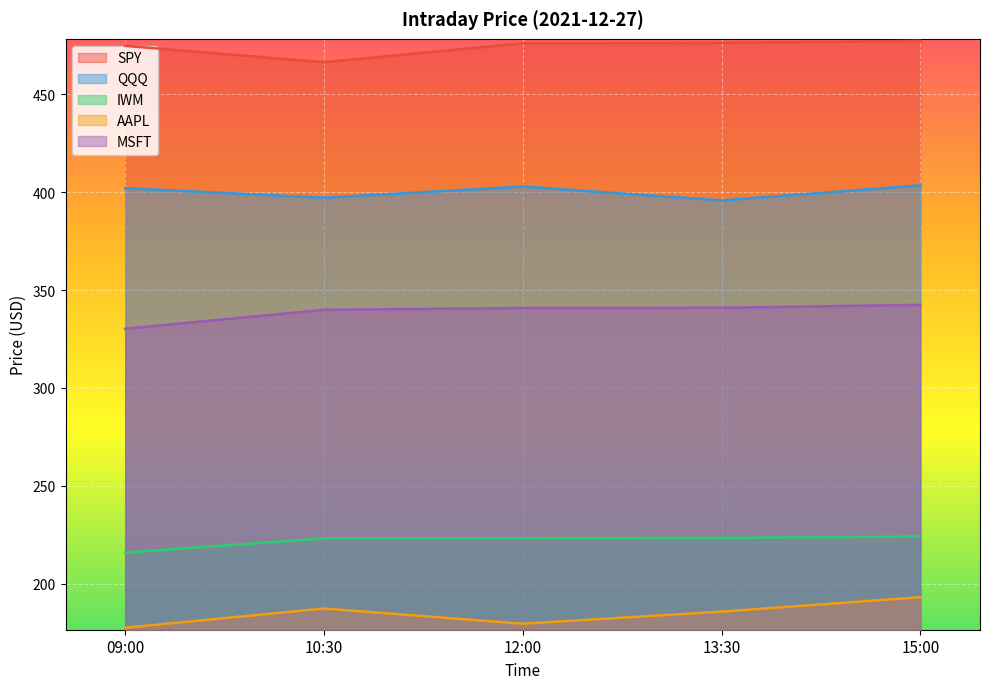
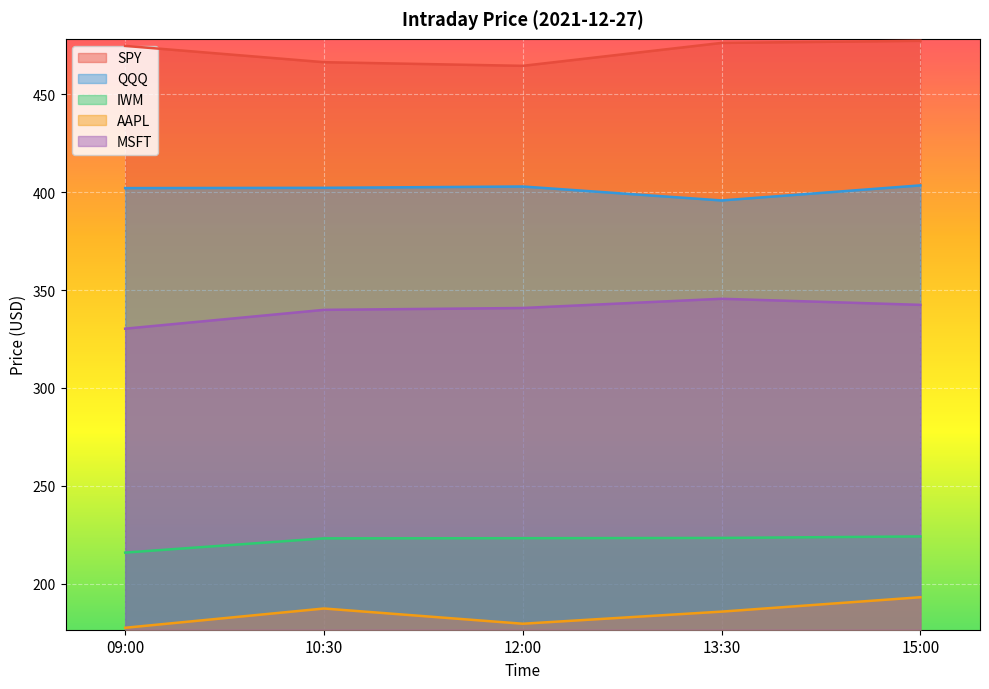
  {
    "SPY": {
      "10:30": 466,
-     "12:00": 476,
+     "12:00": 464,
      "13:30": 476,
      "15:00": 477
    },
    "QQQ": {
      "09:00": 402,
-     "10:30": 397,
+     "10:30": 402,
      "12:00": 403,
      "13:30": 396,
      "15:00": 403
    },
    "IWM": {
      "09:00": 216,
      "10:30": 223,
      "12:00": 223,
      "13:30": 223,
      "15:00": 224
    },
    "AAPL": {
      "09:00": 178,
      "10:30": 187,
      "12:00": 180,
      "13:30": 186,
      "15:00": 193
    },
    "MSFT": {
      "09:00": 330,
      "10:30": 340,
      "12:00": 341,
-     "13:30": 341,
+     "13:30": 346,
      "15:00": 342
    }
  }
